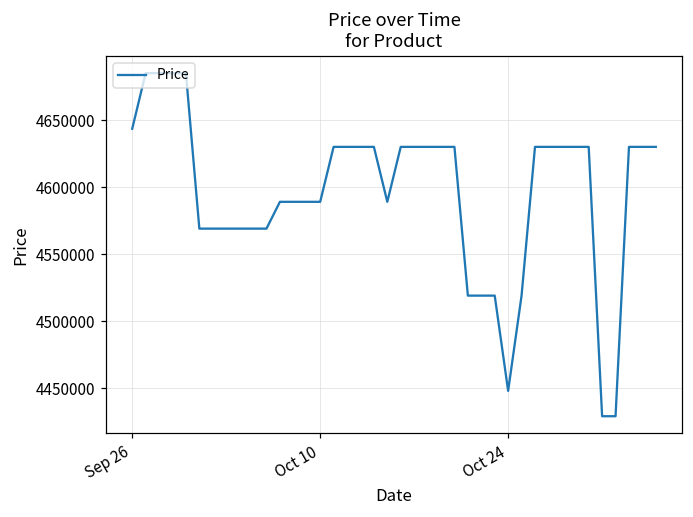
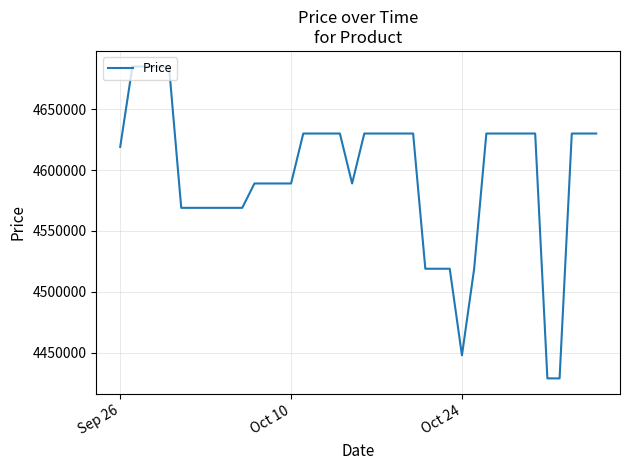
  {
-   "Sep 26": 4644000,
+   "Sep 26": 4619000,
    "Oct 10": 4589000,
    "Oct 24": 4448000
  }
